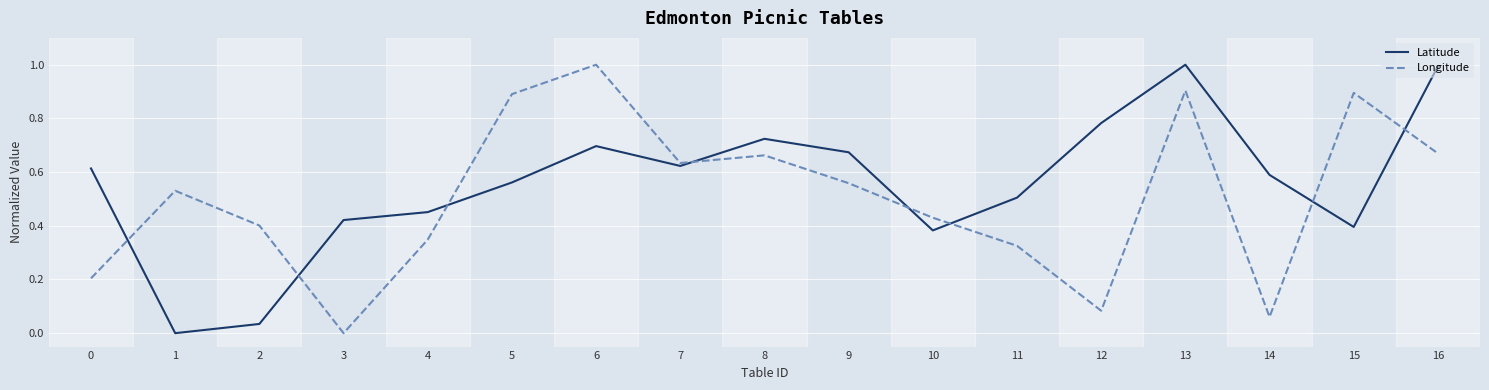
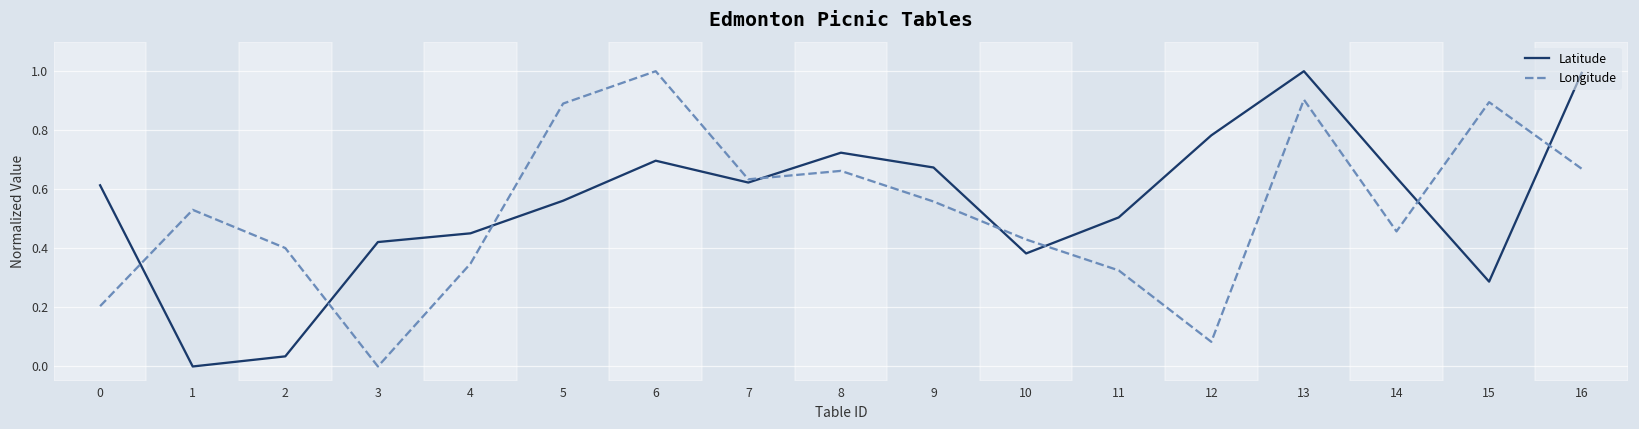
  {
    "Latitude": {
      "0": 0.61,
      "1": 0.00,
      "2": 0.03,
      "3": 0.42,
      "4": 0.45,
      "5": 0.56,
      "6": 0.70,
      "7": 0.62,
      "8": 0.72,
      "9": 0.67,
      "10": 0.38,
      "11": 0.50,
      "12": 0.78,
      "13": 1.00,
-     "14": 0.59,
-     "15": 0.40
+     "14": 0.64,
+     "15": 0.29
    },
    "Longitude": {
      "0": 0.20,
      "1": 0.53,
      "2": 0.40,
      "3": 0.00,
      "4": 0.35,
      "5": 0.89,
      "6": 1.00,
      "7": 0.63,
      "8": 0.66,
      "9": 0.56,
      "10": 0.43,
      "11": 0.33,
      "12": 0.08,
      "13": 0.90,
-     "14": 0.06,
+     "14": 0.46,
      "15": 0.90,
      "16": 0.67
    }
  }
